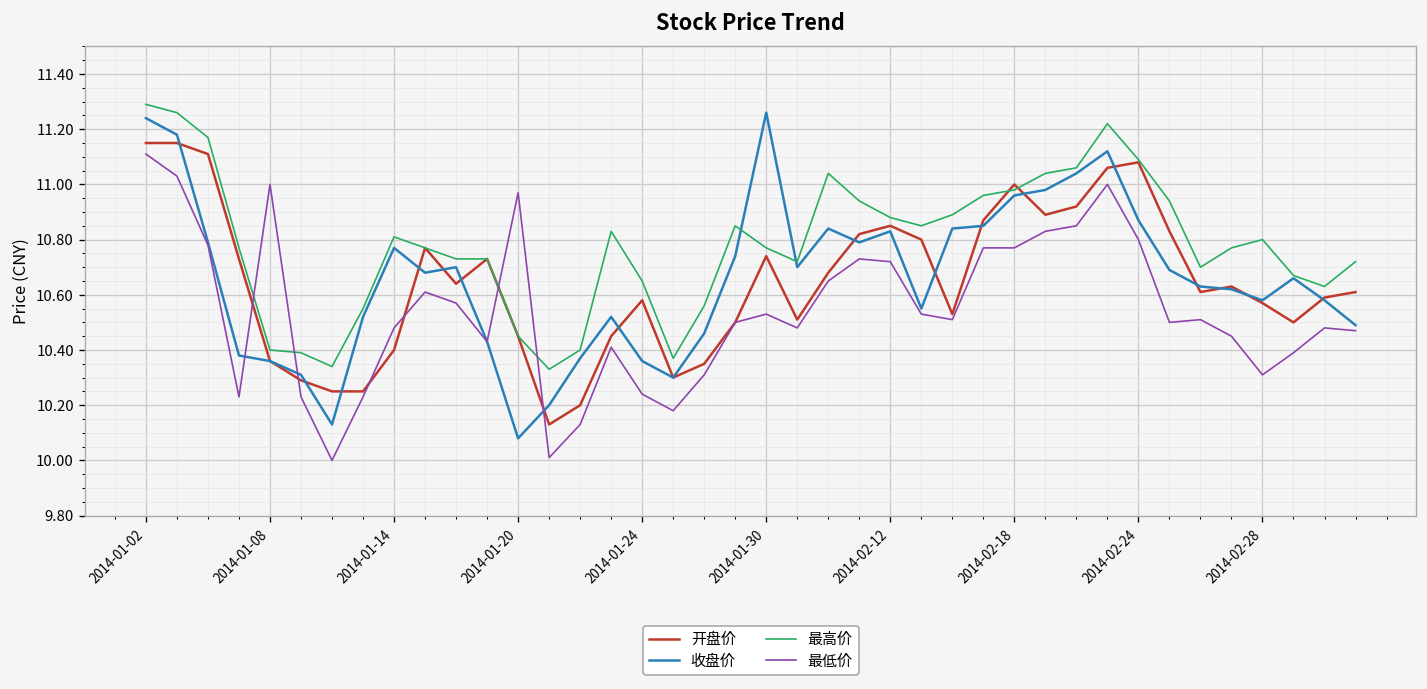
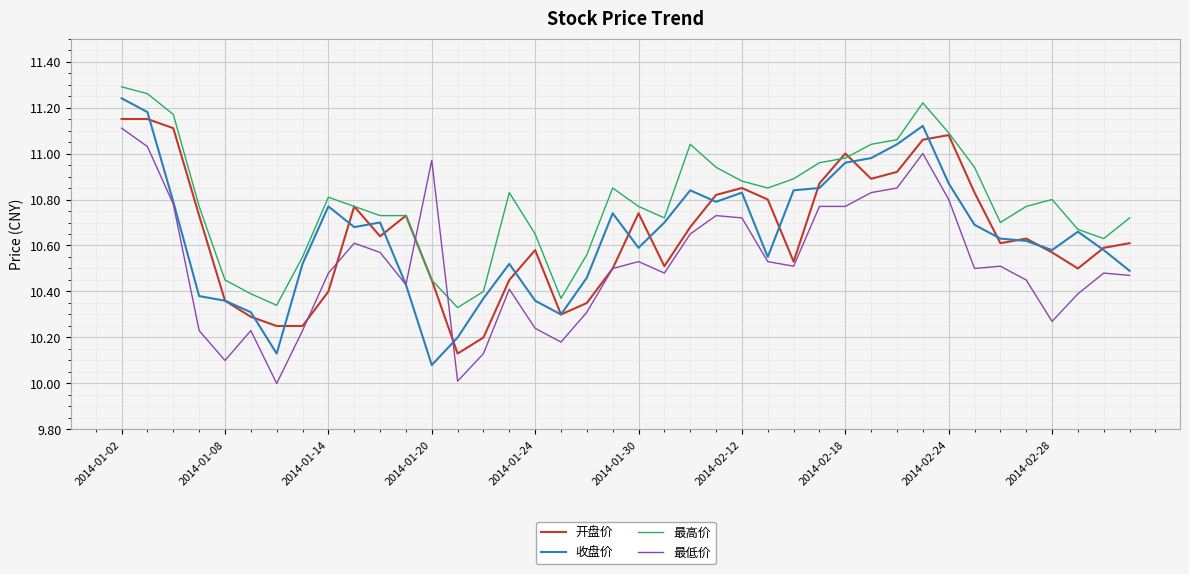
  {
    "开盘价": {
      "2014-01-02": 11.15,
      "2014-01-14": 10.40,
      "2014-01-24": 10.58,
      "2014-01-30": 10.74,
      "2014-02-12": 10.85,
      "2014-02-18": 11.00
    },
    "收盘价": {
      "2014-01-02": 11.24,
      "2014-01-14": 10.77,
      "2014-01-20": 10.08,
      "2014-01-24": 10.36,
-     "2014-01-30": 11.26,
+     "2014-01-30": 10.59,
      "2014-02-12": 10.83,
      "2014-02-18": 10.96,
      "2014-02-24": 10.87
    },
    "最高价": {
      "2014-01-02": 11.29,
-     "2014-01-08": 10.40,
+     "2014-01-08": 10.45,
      "2014-01-14": 10.81,
      "2014-01-24": 10.65,
      "2014-01-30": 10.77,
      "2014-02-12": 10.88,
      "2014-02-18": 10.98,
      "2014-02-28": 10.80
    },
    "最低价": {
      "2014-01-02": 11.11,
-     "2014-01-08": 11.0,
+     "2014-01-08": 10.1,
      "2014-01-14": 10.48,
      "2014-01-20": 10.97,
      "2014-01-24": 10.24,
      "2014-01-30": 10.53,
      "2014-02-12": 10.72,
      "2014-02-18": 10.77,
      "2014-02-24": 10.80,
-     "2014-02-28": 10.31
+     "2014-02-28": 10.27
    }
  }
